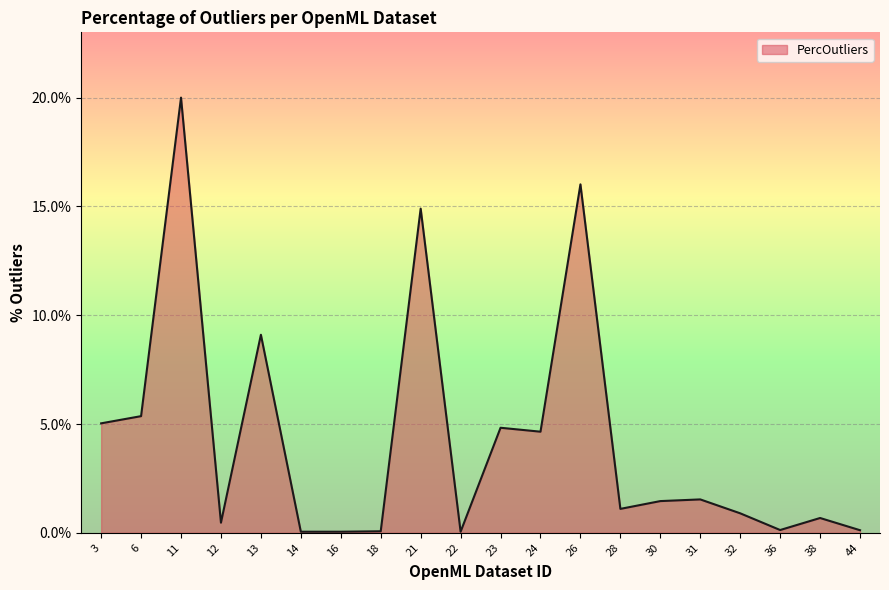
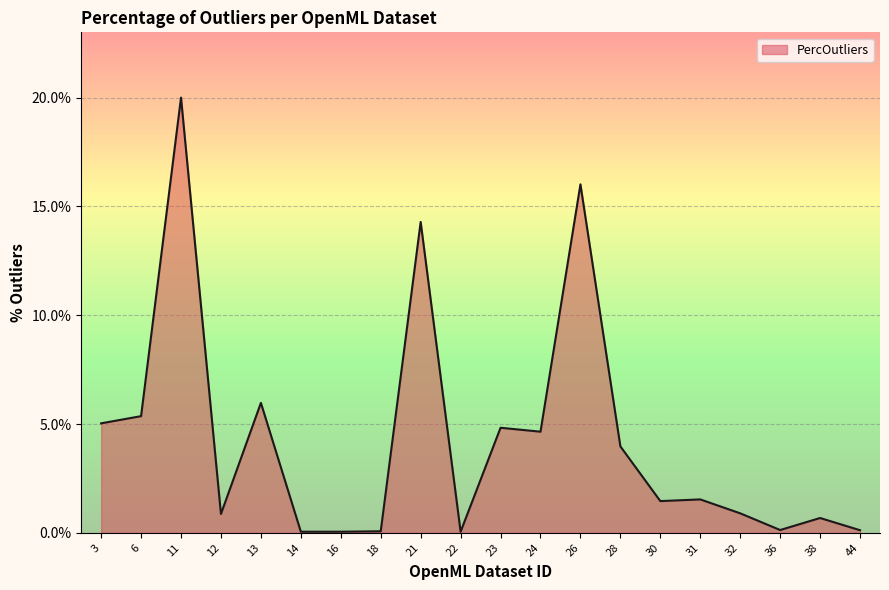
  {
    "3": "5.0%",
    "6": "5.4%",
    "11": "20.0%",
-   "12": "0.5%",
-   "13": "9.1%",
+   "12": "0.9%",
+   "13": "6.0%",
    "14": "0.1%",
    "16": "0.1%",
    "18": "0.1%",
-   "21": "14.9%",
+   "21": "14.3%",
    "22": "0.1%",
    "23": "4.8%",
    "24": "4.6%",
    "26": "16.0%",
-   "28": "1.1%",
+   "28": "4.0%",
    "30": "1.5%",
    "31": "1.5%",
    "32": "0.9%",
    "36": "0.1%",
    "38": "0.7%",
    "44": "0.1%"
  }
